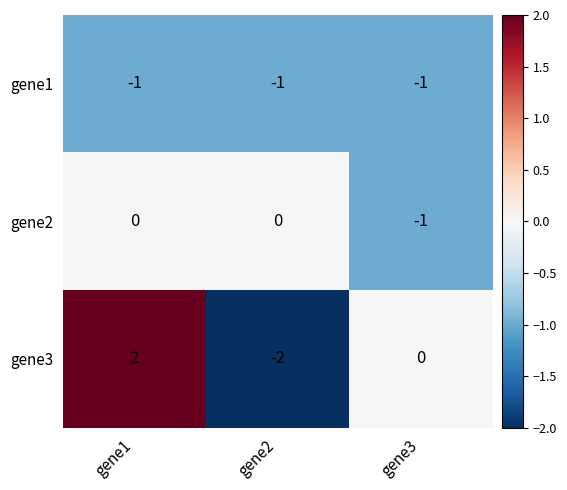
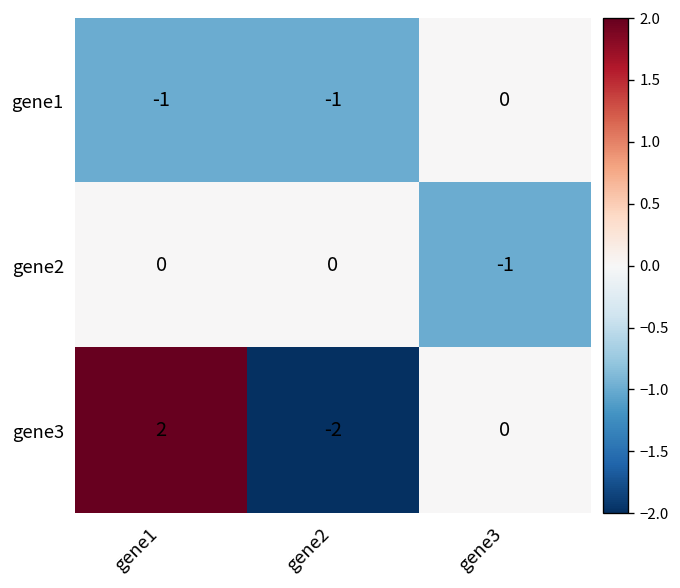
  {
    "gene1": {
      "gene1": -1,
      "gene2": -1,
-     "gene3": -1
+     "gene3": 0
    },
    "gene2": {
      "gene1": 0,
      "gene2": 0,
      "gene3": -1
    },
    "gene3": {
      "gene1": 2,
      "gene2": -2,
      "gene3": 0
    }
  }
